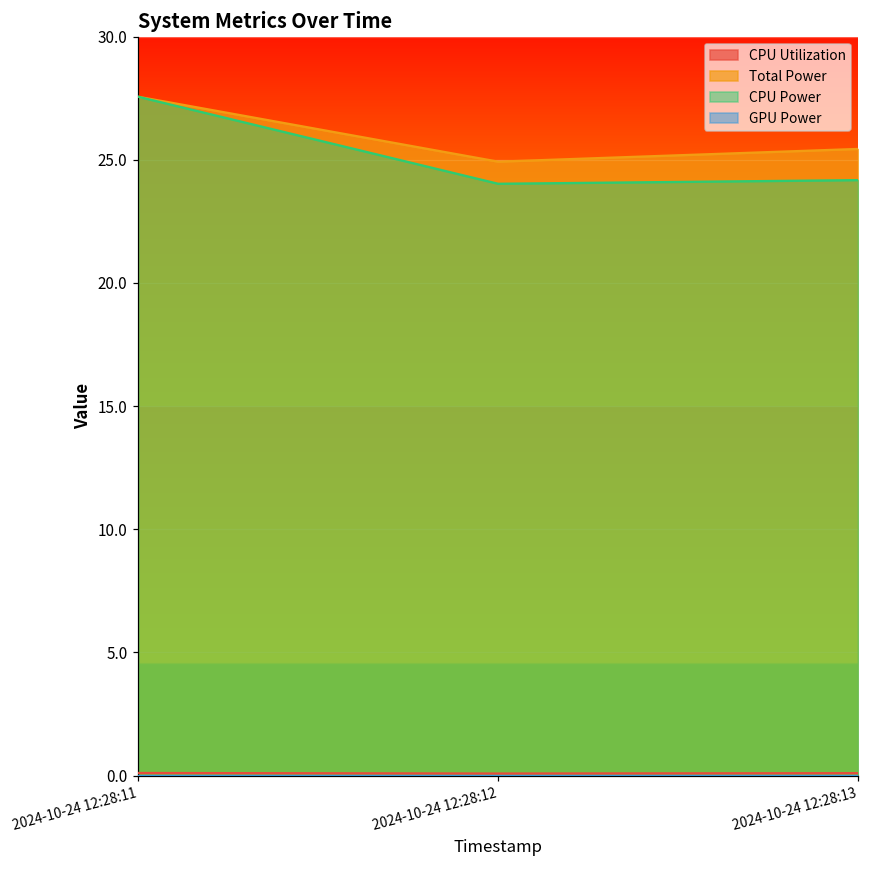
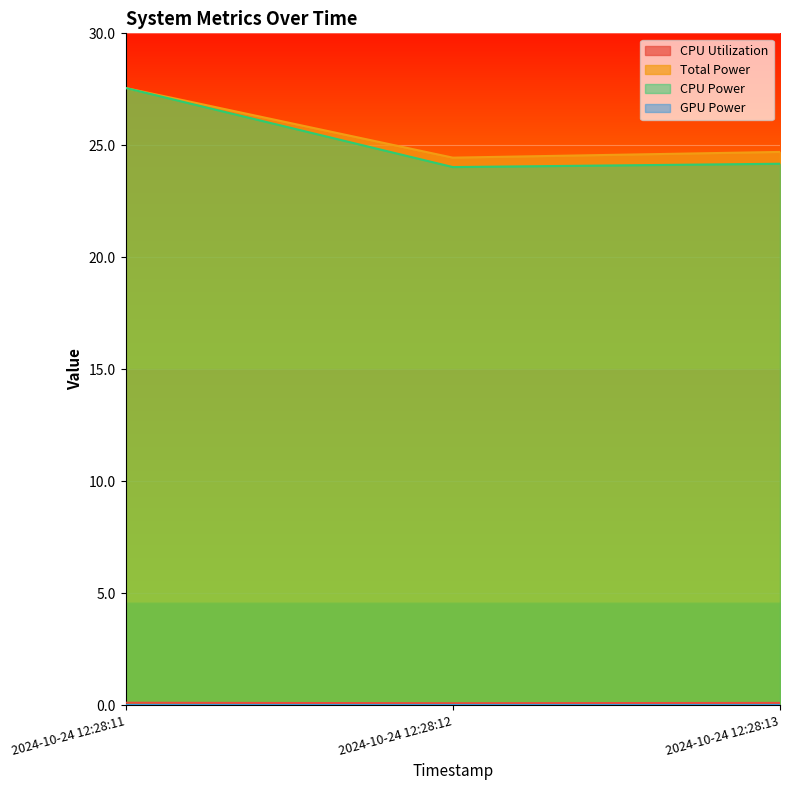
  {
    "Total Power": {
-     "2024-10-24 12:28:12": 24.9,
-     "2024-10-24 12:28:13": 25.4
+     "2024-10-24 12:28:12": 24.4,
+     "2024-10-24 12:28:13": 24.7
    },
    "CPU Power": {
      "2024-10-24 12:28:12": 24.0,
      "2024-10-24 12:28:13": 24.2
    }
  }
